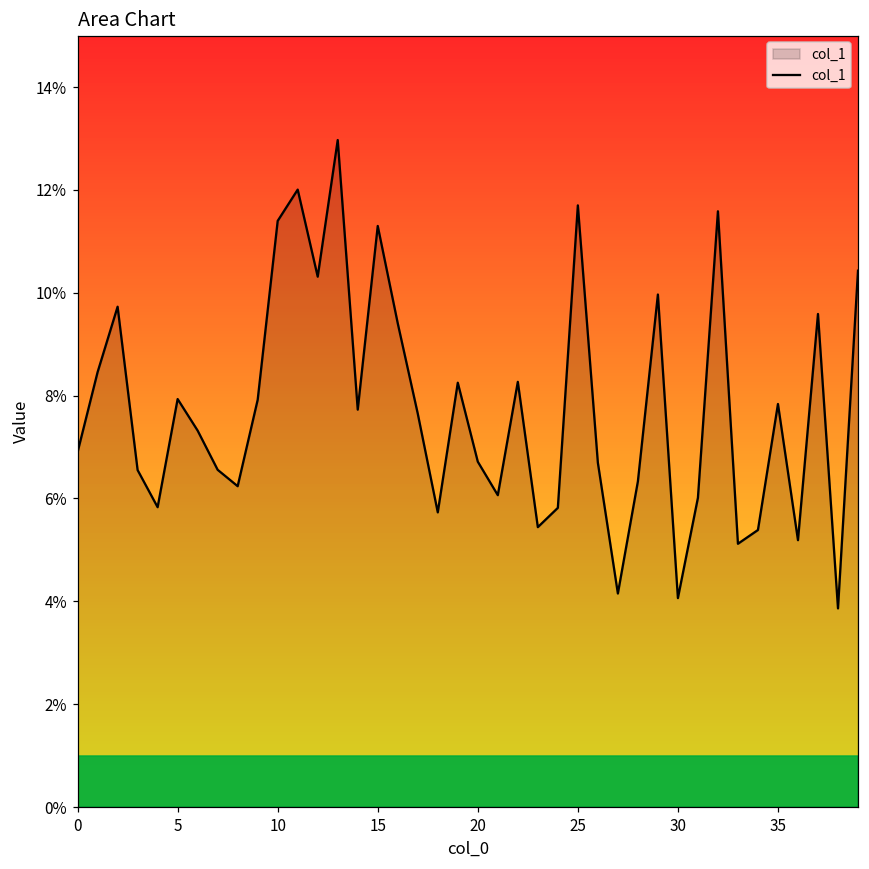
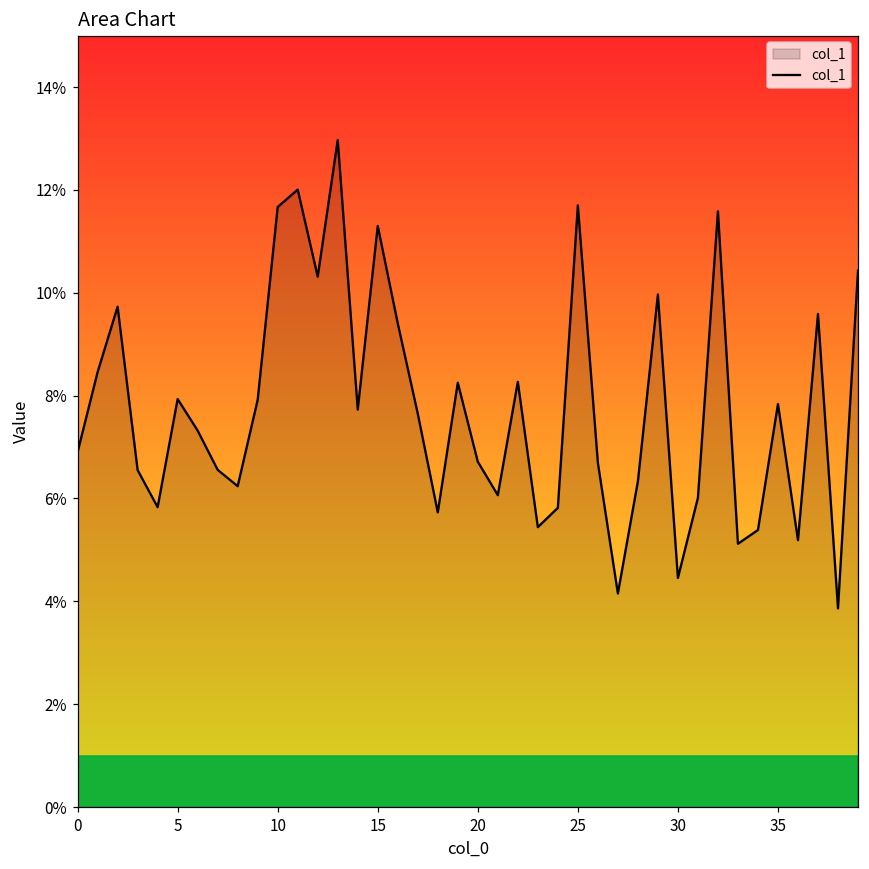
  {
    "0": "6.9%",
    "5": "7.9%",
-   "10": "11.4%",
+   "10": "11.7%",
    "15": "11.3%",
    "20": "6.7%",
    "25": "11.7%",
-   "30": "4.1%",
+   "30": "4.5%",
    "35": "7.8%"
  }
